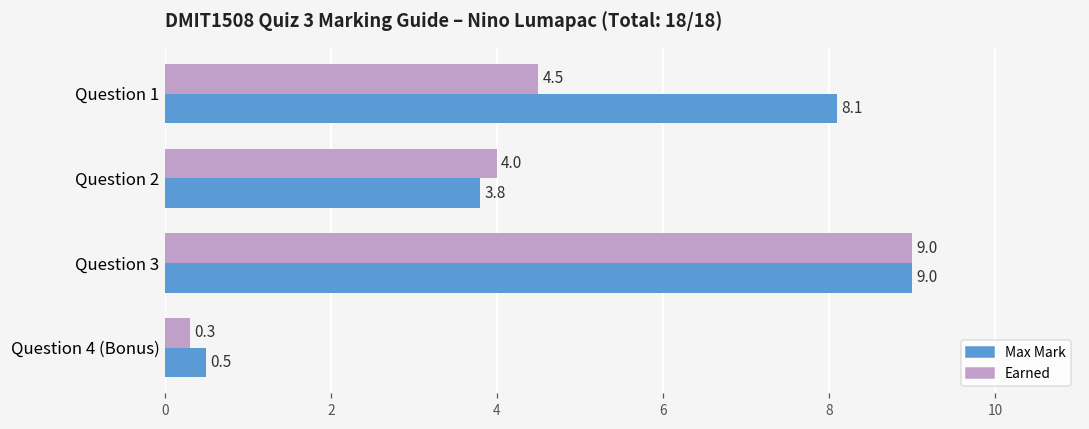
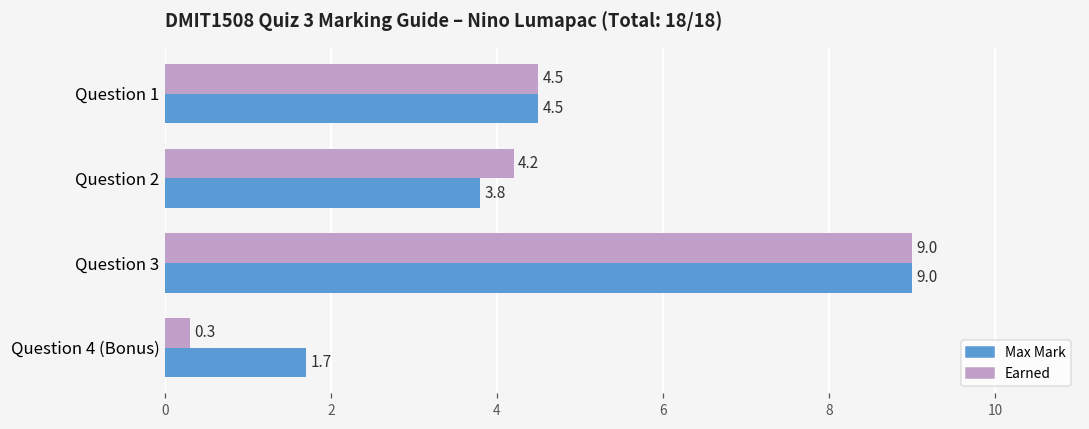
  {
    "Max Mark": {
-     "Question 1": 8.1,
+     "Question 1": 4.5,
      "Question 2": 3.8,
      "Question 3": 9.0,
-     "Question 4 (Bonus)": 0.5
+     "Question 4 (Bonus)": 1.7
    },
    "Earned": {
      "Question 1": 4.5,
-     "Question 2": 4.0,
+     "Question 2": 4.2,
      "Question 3": 9.0,
      "Question 4 (Bonus)": 0.3
    }
  }
